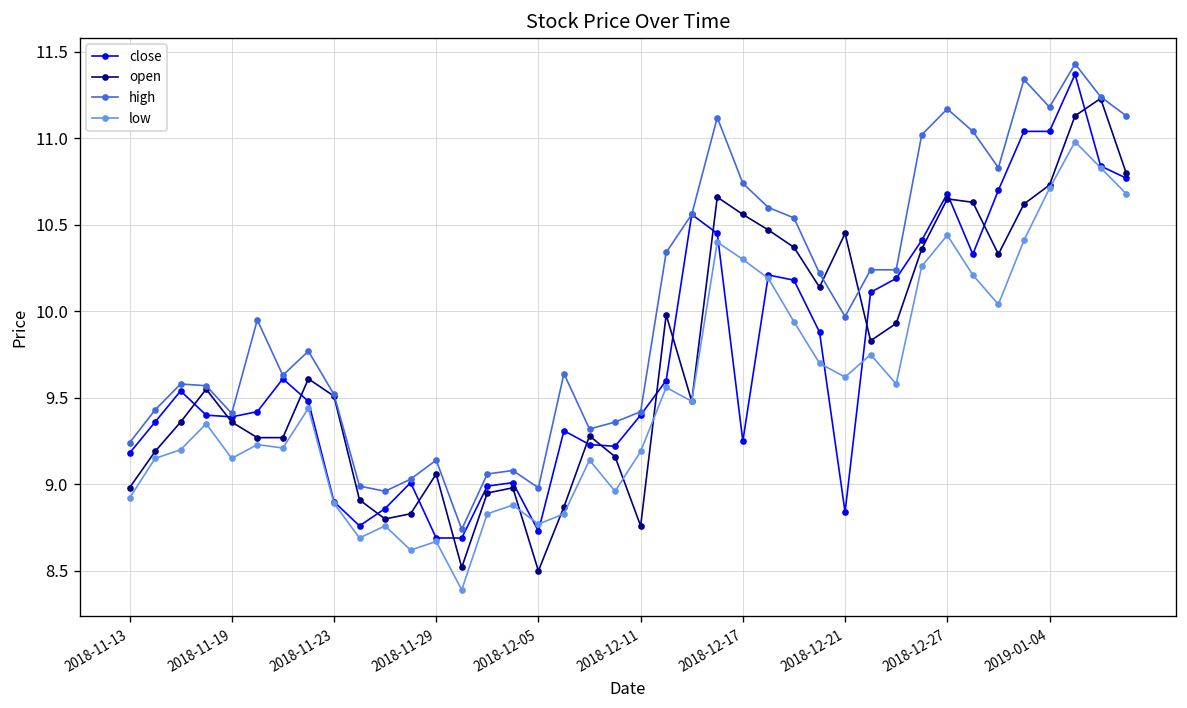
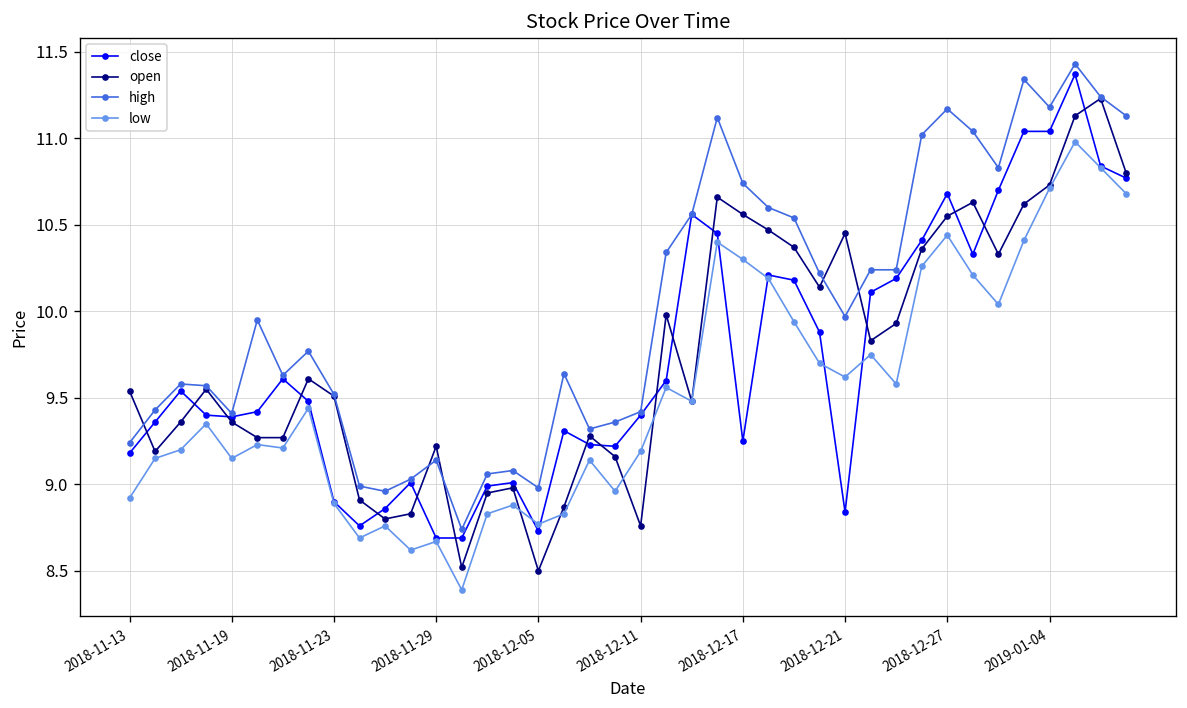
  {
    "close": {
      "2018-11-13": 9.18,
      "2018-11-19": 9.39,
      "2018-11-29": 8.69,
      "2018-12-05": 8.73,
      "2018-12-11": 9.40,
      "2018-12-17": 9.25,
      "2018-12-21": 8.84,
      "2018-12-27": 10.68,
      "2019-01-04": 11.04
    },
    "open": {
-     "2018-11-13": 8.98,
+     "2018-11-13": 9.54,
      "2018-11-19": 9.36,
-     "2018-11-29": 9.06,
+     "2018-11-29": 9.22,
      "2018-12-05": 8.50,
      "2018-12-11": 8.76,
      "2018-12-17": 10.56,
      "2018-12-21": 10.45,
-     "2018-12-27": 10.65,
+     "2018-12-27": 10.55,
      "2019-01-04": 10.73
    }
  }
